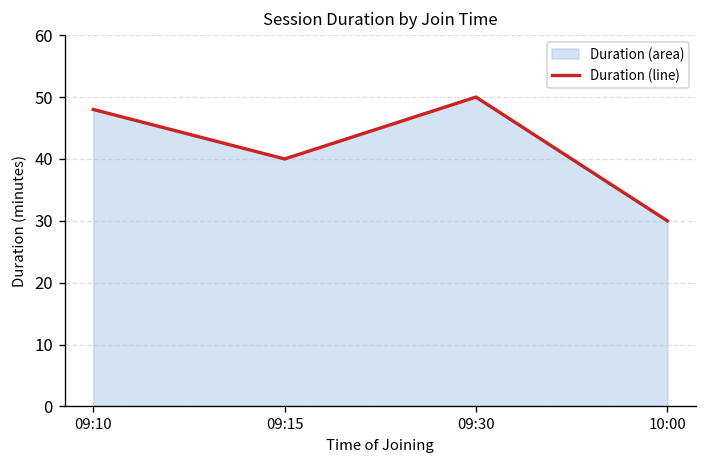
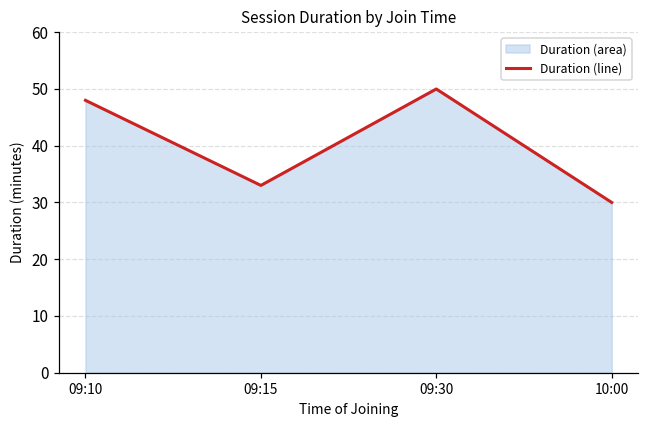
  {
    "09:10": 48,
-   "09:15": 40,
+   "09:15": 33,
    "09:30": 50,
    "10:00": 30
  }
